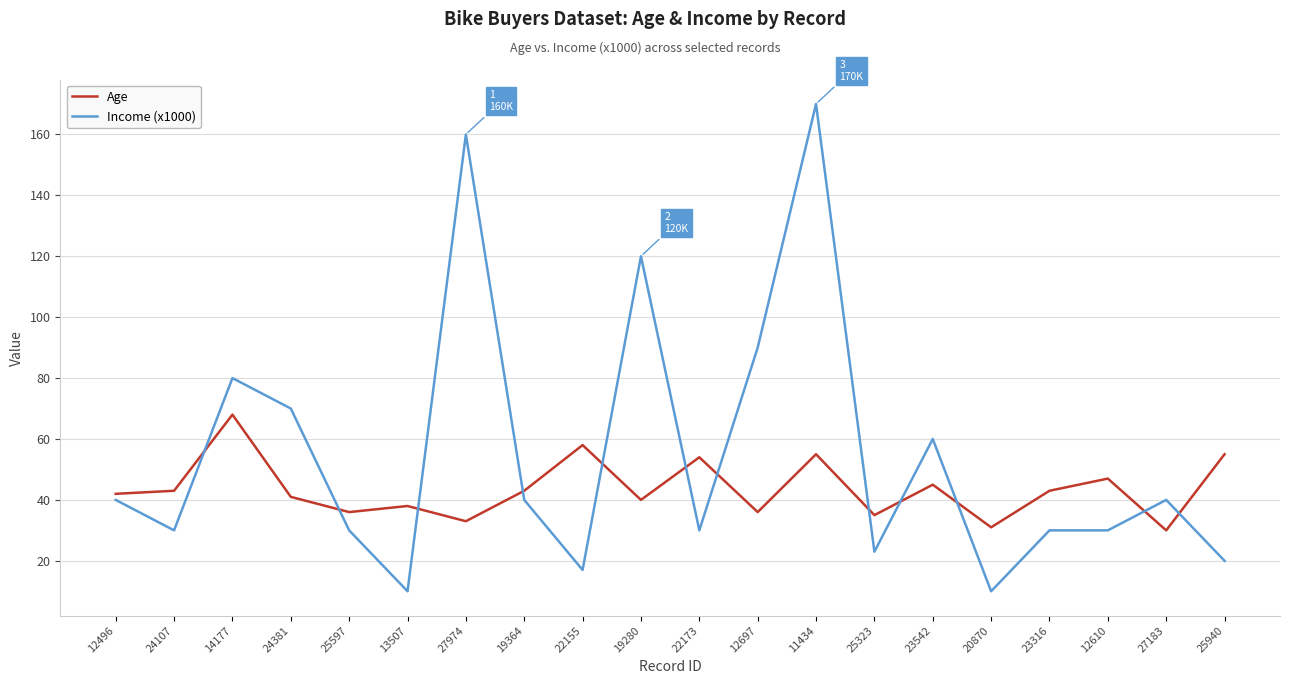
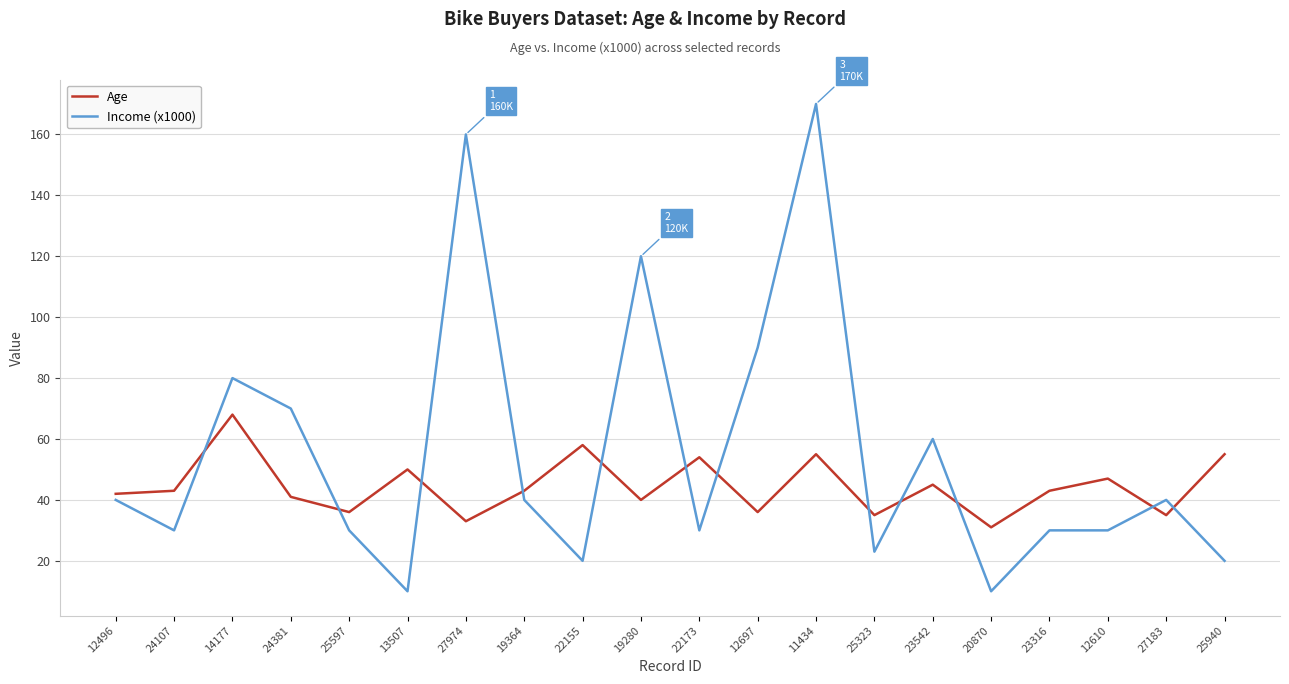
  {
    "Age": {
      "12496": 42,
      "24107": 43,
      "14177": 68,
      "24381": 41,
      "25597": 36,
-     "13507": 38,
+     "13507": 50,
      "27974": 33,
      "19364": 43,
      "22155": 58,
      "19280": 40,
      "22173": 54,
      "12697": 36,
      "11434": 55,
      "25323": 35,
      "23542": 45,
      "20870": 31,
      "23316": 43,
      "12610": 47,
-     "27183": 30,
+     "27183": 35,
      "25940": 55
    },
    "Income (x1000)": {
      "12496": 40,
      "24107": 30,
      "14177": 80,
      "24381": 70,
      "25597": 30,
      "13507": 10,
      "27974": 160,
      "19364": 40,
-     "22155": 17,
+     "22155": 20,
      "19280": 120,
      "22173": 30,
      "12697": 90,
      "11434": 170,
      "25323": 23,
      "23542": 60,
      "20870": 10,
      "23316": 30,
      "12610": 30,
      "27183": 40,
      "25940": 20
    }
  }
